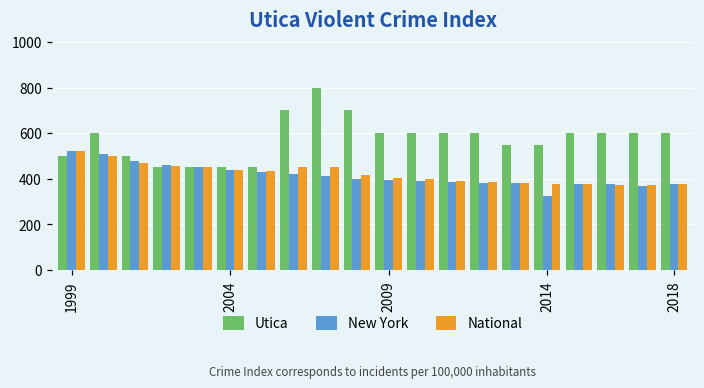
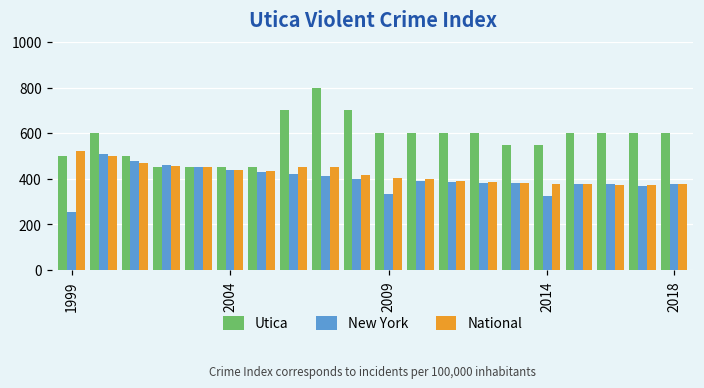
  {
    "New York": {
-     "1999": 520,
+     "1999": 260,
      "2004": 440,
-     "2009": 400,
+     "2009": 340,
      "2014": 320,
      "2018": 380
    }
  }
